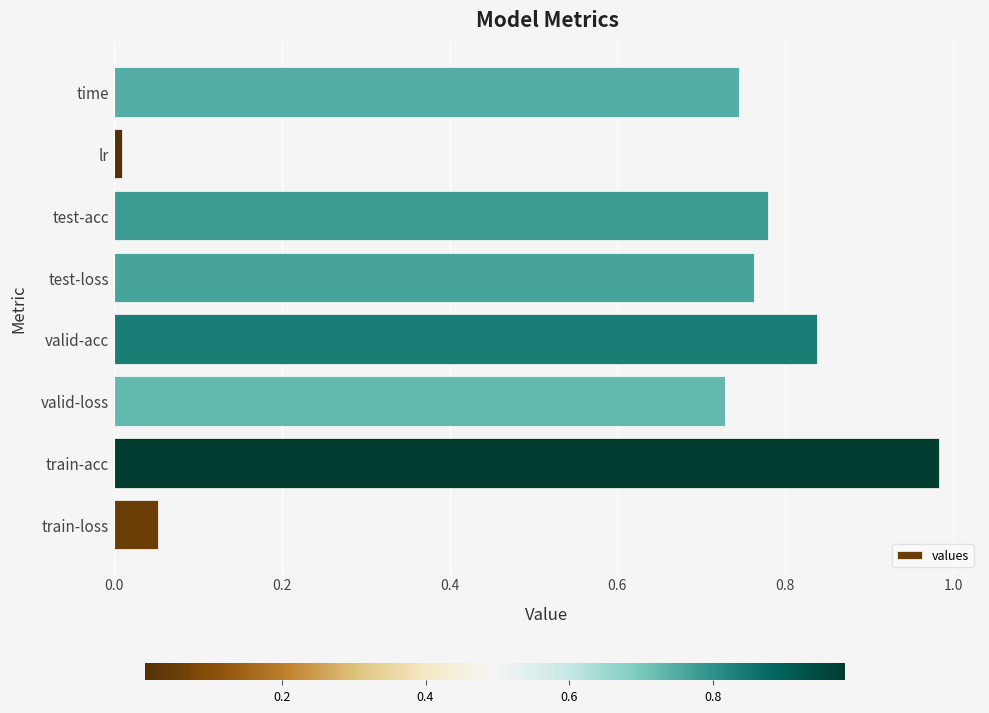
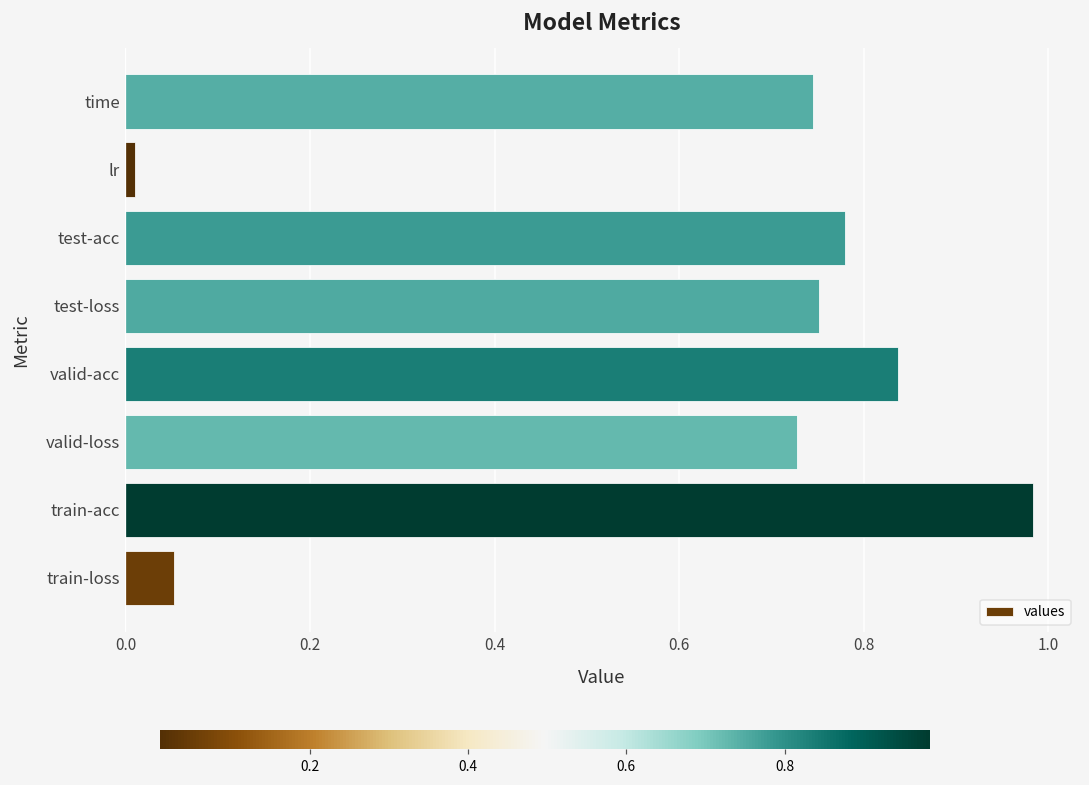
  {
    "time": 0.75,
    "lr": 0.01,
    "test-acc": 0.78,
-   "test-loss": 0.76,
+   "test-loss": 0.75,
    "valid-acc": 0.84,
    "valid-loss": 0.73,
    "train-acc": 0.98,
    "train-loss": 0.05
  }
